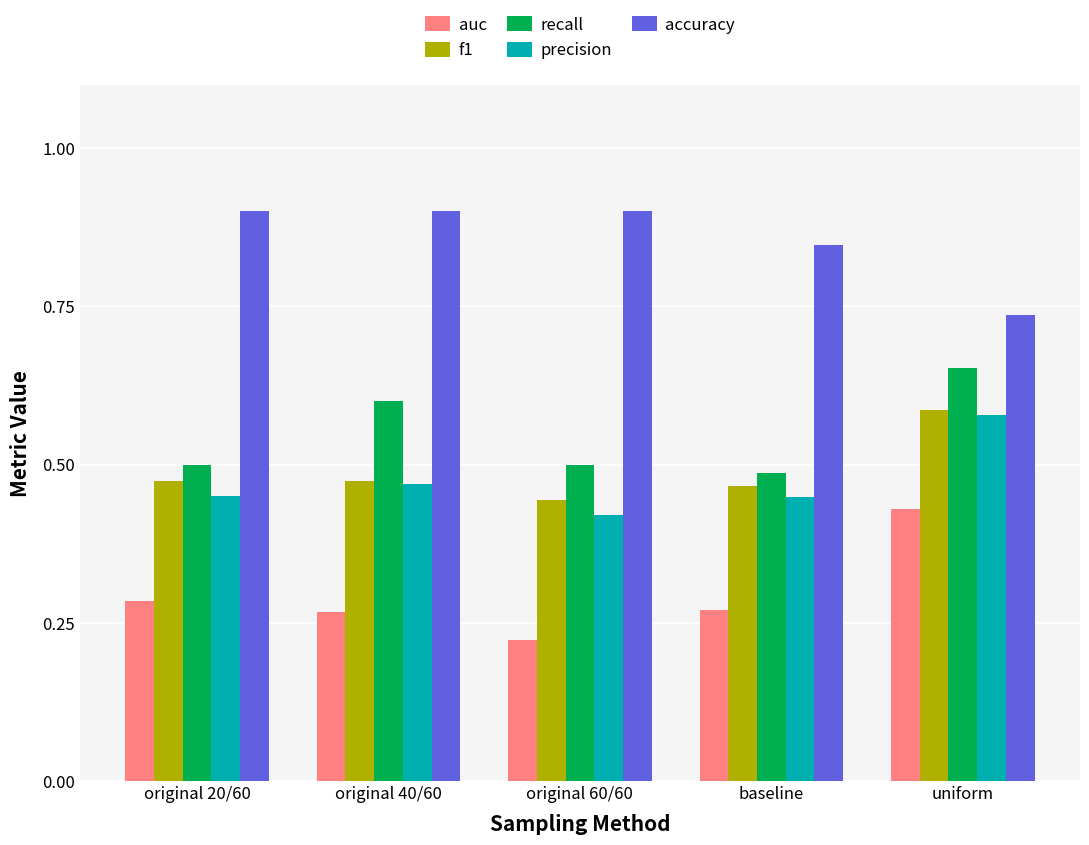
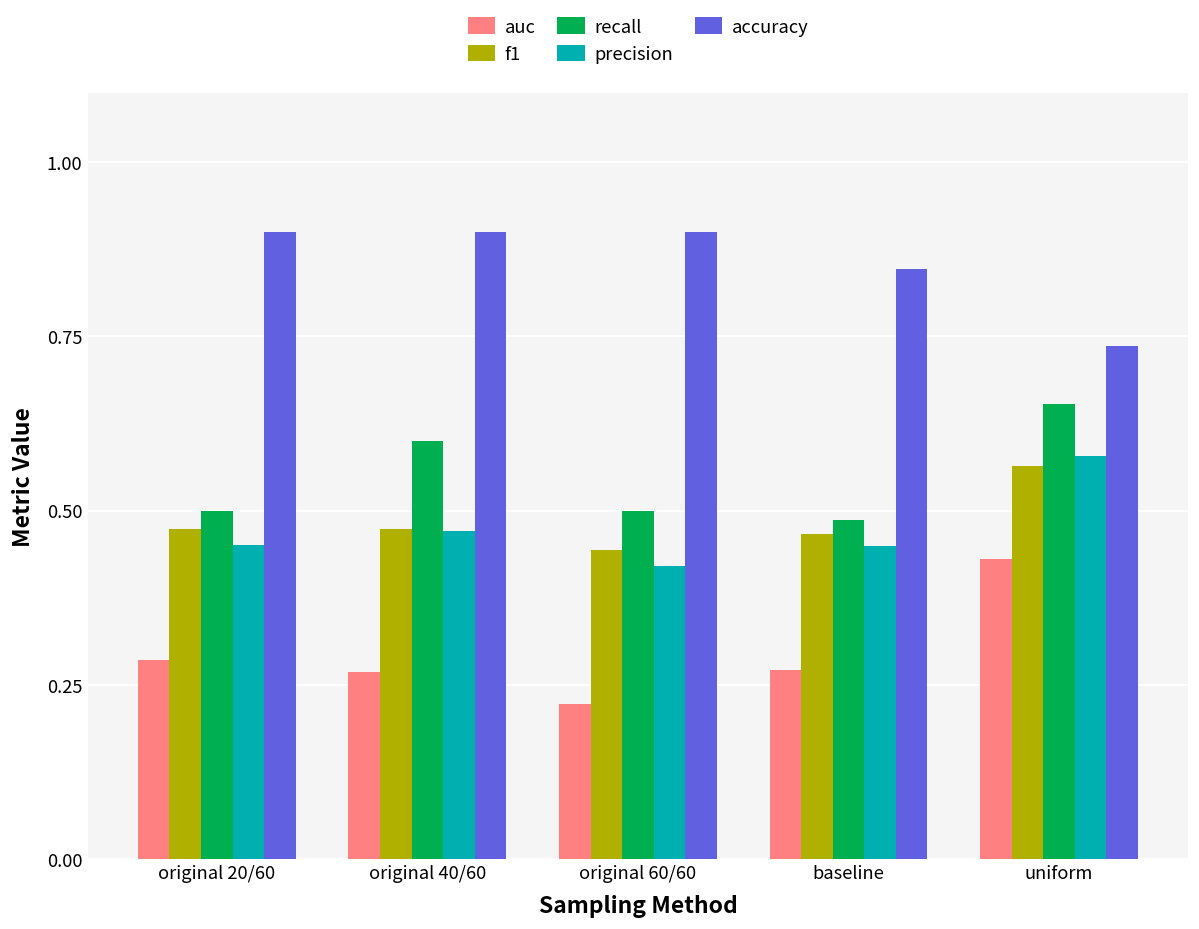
  {
    "auc": {
      "original 20/60": 0.28,
      "original 40/60": 0.27,
      "original 60/60": 0.22,
      "baseline": 0.27,
      "uniform": 0.43
    },
    "f1": {
      "original 20/60": 0.47,
      "original 40/60": 0.47,
      "original 60/60": 0.44,
      "baseline": 0.47,
-     "uniform": 0.59
+     "uniform": 0.56
    },
    "recall": {
      "original 20/60": 0.50,
      "original 40/60": 0.60,
      "original 60/60": 0.50,
      "baseline": 0.49,
      "uniform": 0.65
    },
    "precision": {
      "original 20/60": 0.45,
      "original 40/60": 0.47,
      "original 60/60": 0.42,
      "baseline": 0.45,
      "uniform": 0.58
    },
    "accuracy": {
      "original 20/60": 0.90,
      "original 40/60": 0.90,
      "original 60/60": 0.90,
      "baseline": 0.85,
      "uniform": 0.74
    }
  }
